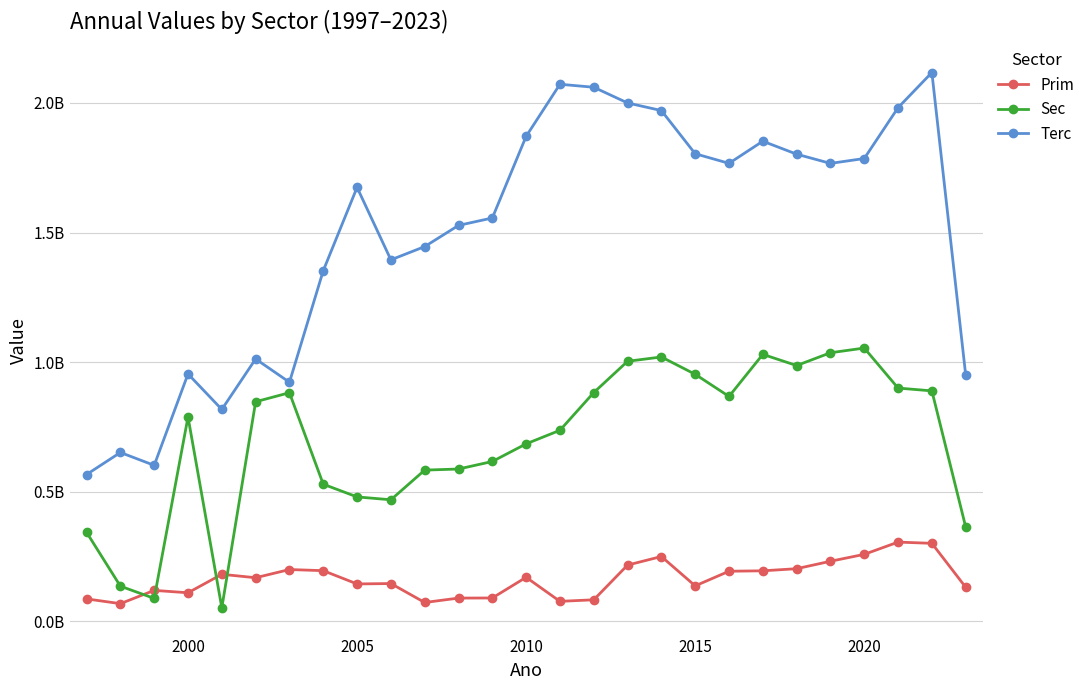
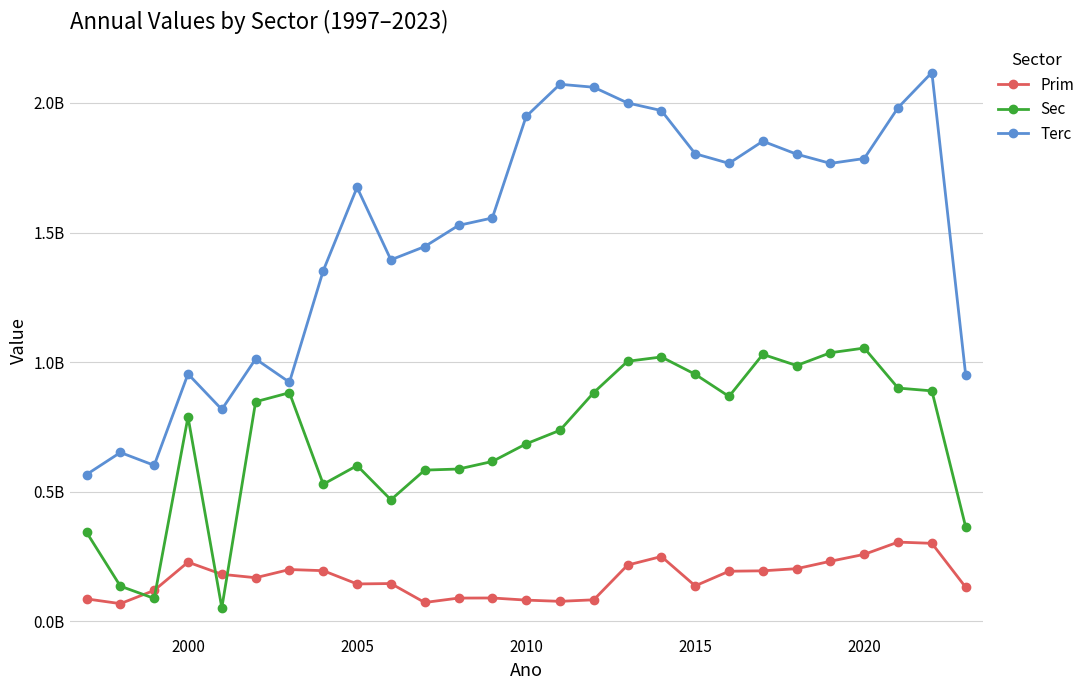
  {
    "Prim": {
-     "2000": 110000000,
+     "2000": 230000000,
      "2005": 140000000,
-     "2010": 170000000,
+     "2010": 80000000,
      "2015": 140000000,
      "2020": 260000000
    },
    "Sec": {
      "2000": 790000000,
-     "2005": 480000000,
+     "2005": 600000000,
      "2010": 680000000,
      "2015": 950000000,
      "2020": 1050000000
    },
    "Terc": {
      "2000": 950000000,
      "2005": 1670000000,
-     "2010": 1870000000,
+     "2010": 1950000000,
      "2015": 1800000000,
      "2020": 1790000000
    }
  }
